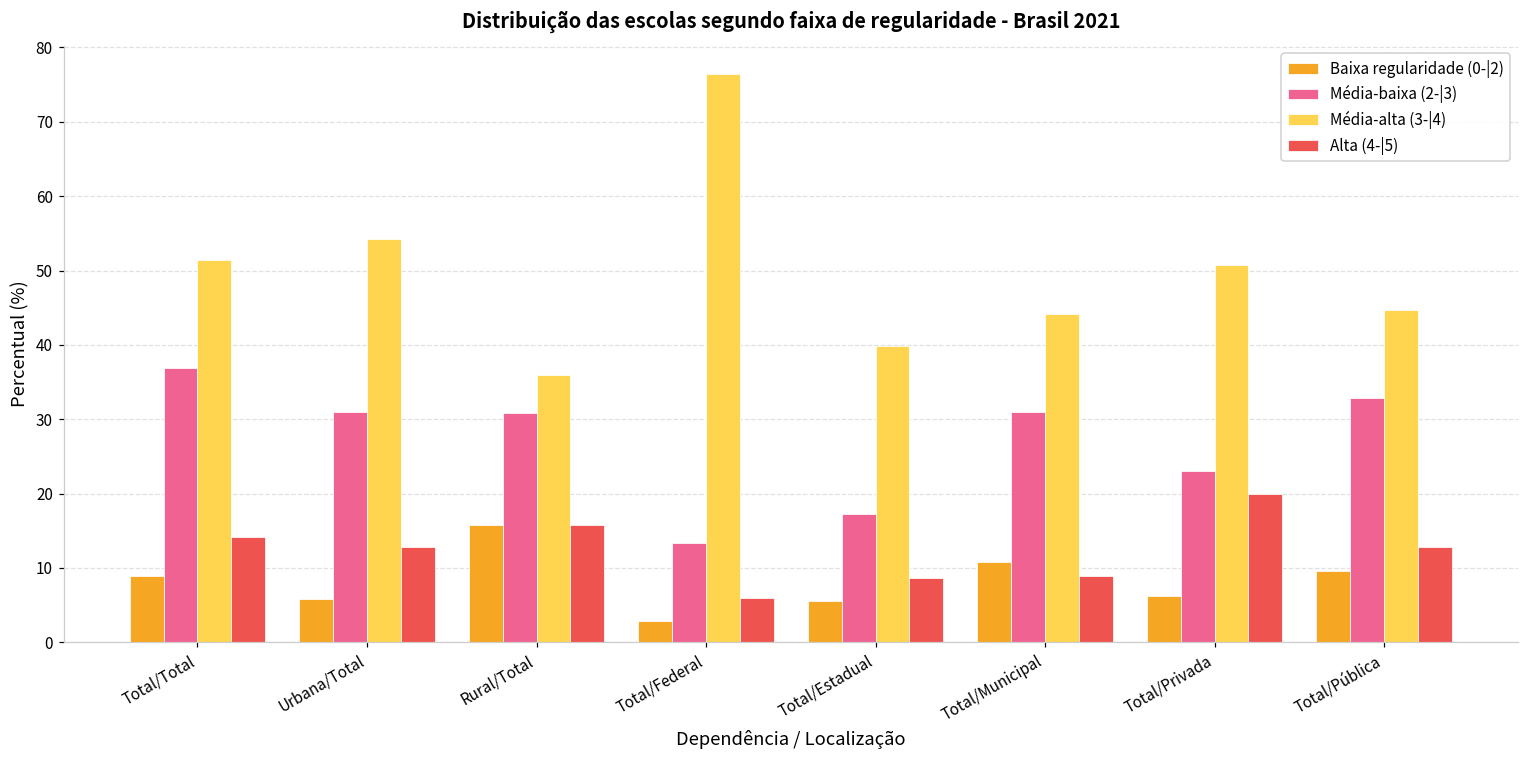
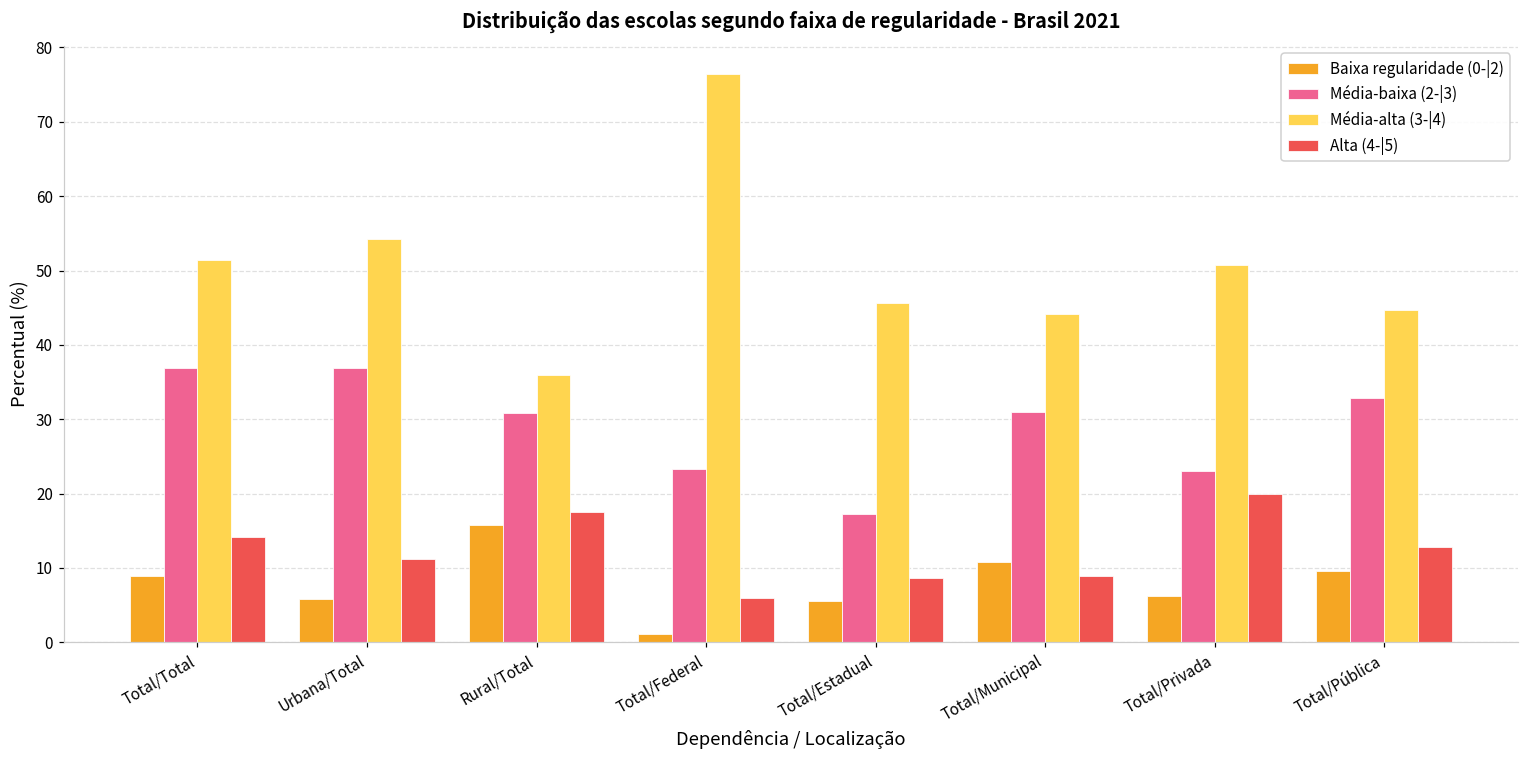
  {
    "Baixa regularidade (0-|2)": {
      "Total/Total": 9,
      "Urbana/Total": 6,
      "Rural/Total": 16,
-     "Total/Federal": 3,
+     "Total/Federal": 1,
      "Total/Estadual": 6,
      "Total/Municipal": 11,
      "Total/Privada": 6,
      "Total/Pública": 10
    },
    "Média-baixa (2-|3)": {
      "Total/Total": 37,
-     "Urbana/Total": 31,
+     "Urbana/Total": 37,
      "Rural/Total": 31,
-     "Total/Federal": 13,
+     "Total/Federal": 23,
      "Total/Estadual": 17,
      "Total/Municipal": 31,
      "Total/Privada": 23,
      "Total/Pública": 33
    },
    "Média-alta (3-|4)": {
      "Total/Total": 51,
      "Urbana/Total": 54,
      "Rural/Total": 36,
      "Total/Federal": 76,
-     "Total/Estadual": 40,
+     "Total/Estadual": 46,
      "Total/Municipal": 44,
      "Total/Privada": 51,
      "Total/Pública": 45
    },
    "Alta (4-|5)": {
      "Total/Total": 14,
-     "Urbana/Total": 13,
-     "Rural/Total": 16,
+     "Urbana/Total": 11,
+     "Rural/Total": 18,
      "Total/Federal": 6,
      "Total/Estadual": 9,
      "Total/Municipal": 9,
      "Total/Privada": 20,
      "Total/Pública": 13
    }
  }
